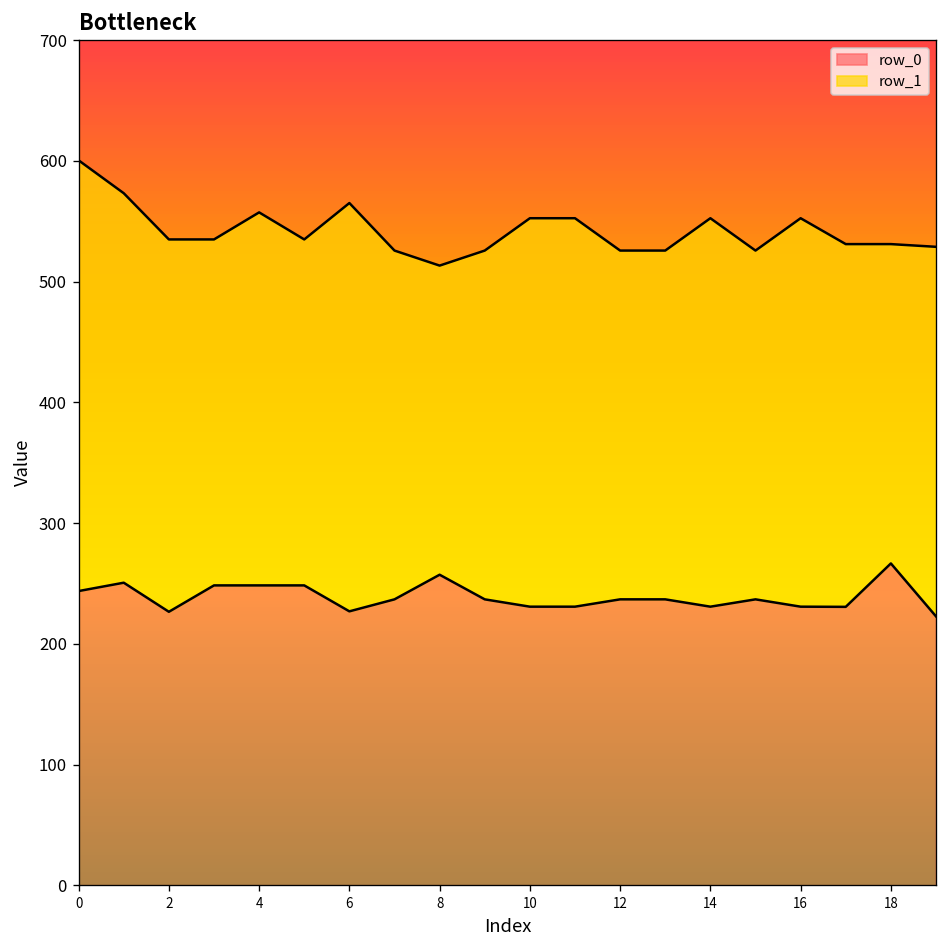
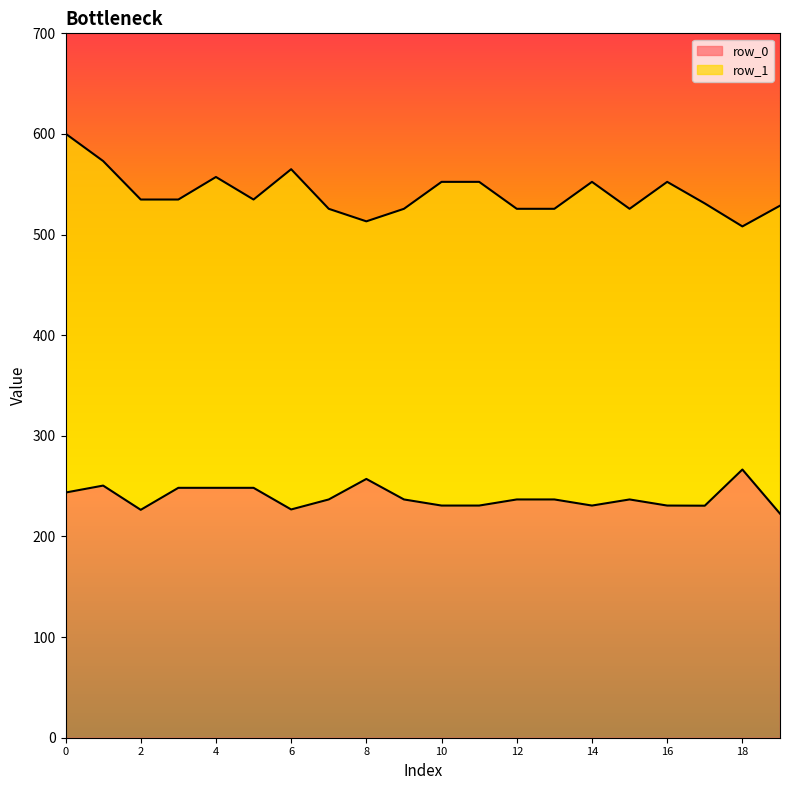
  {
    "row_0": {
      "0": 244,
      "2": 226,
      "4": 248,
      "6": 227,
      "8": 257,
      "10": 231,
      "12": 237,
      "14": 231,
      "16": 231,
      "18": 267
    },
    "row_1": {
      "0": 600,
      "2": 535,
      "4": 557,
      "6": 565,
      "8": 513,
      "10": 552,
      "12": 526,
      "14": 552,
      "16": 552,
-     "18": 531
+     "18": 508
    }
  }
